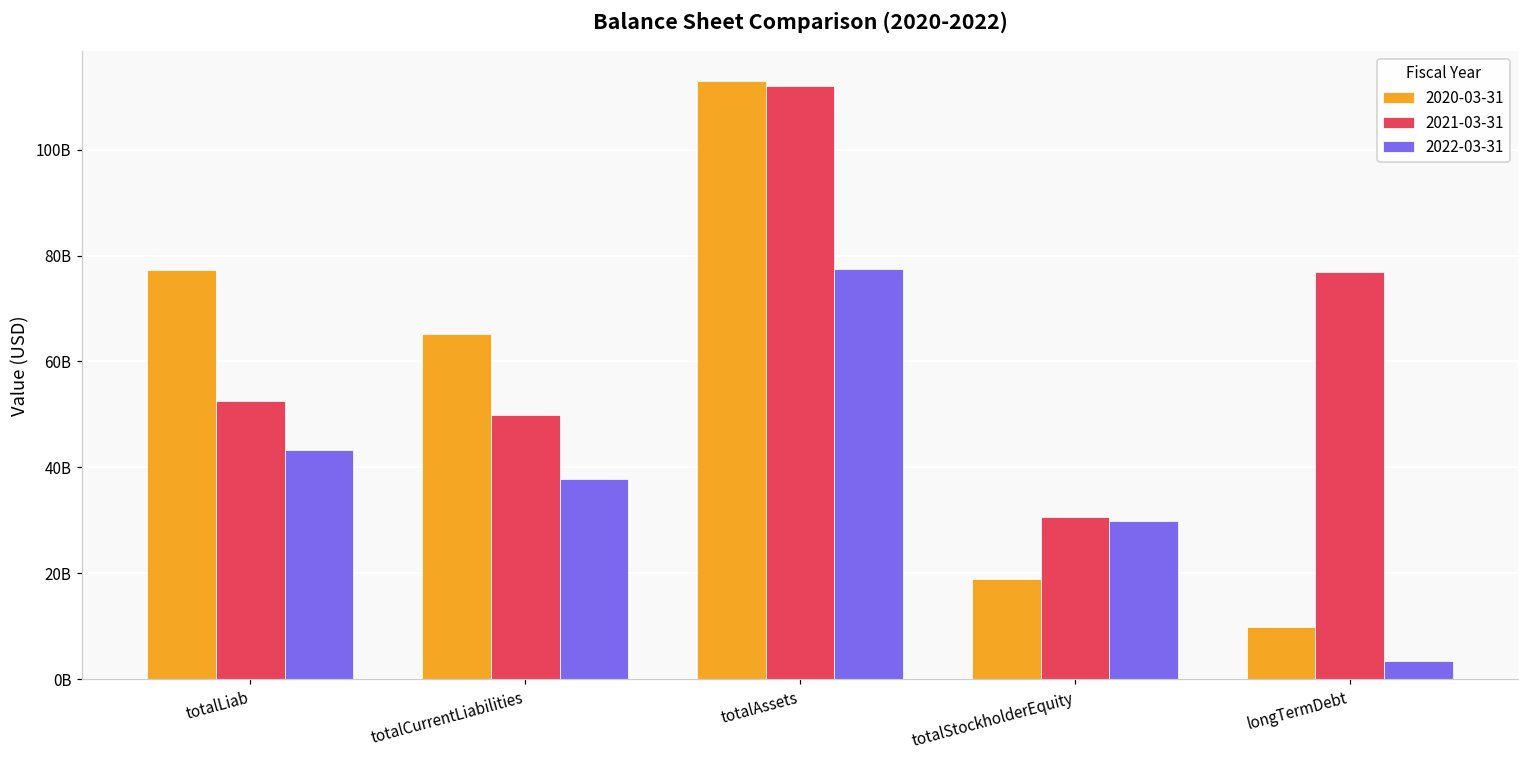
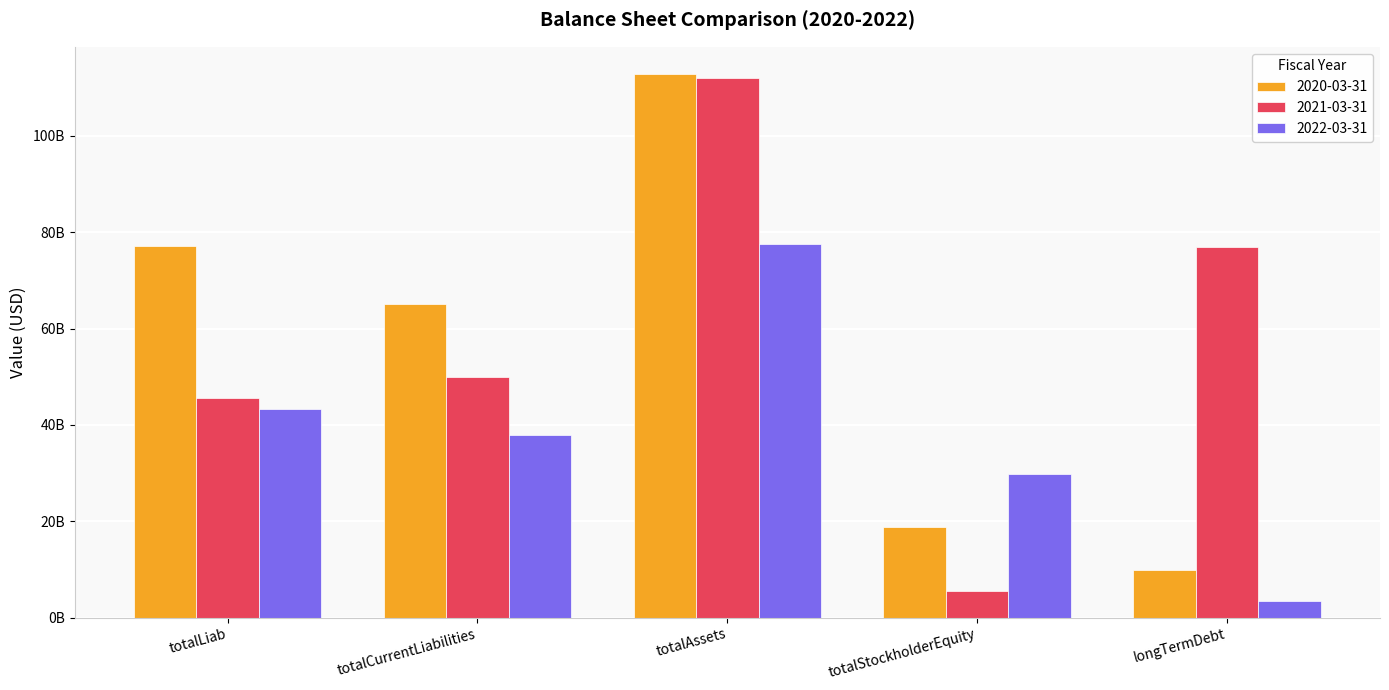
  {
    "2020-03-31": {
      "totalLiab": 77000000000,
      "totalCurrentLiabilities": 65000000000,
      "totalAssets": 113000000000,
      "totalStockholderEquity": 19000000000,
      "longTermDebt": 10000000000
    },
    "2021-03-31": {
-     "totalLiab": 53000000000,
+     "totalLiab": 46000000000,
      "totalCurrentLiabilities": 50000000000,
      "totalAssets": 112000000000,
-     "totalStockholderEquity": 31000000000,
+     "totalStockholderEquity": 6000000000,
      "longTermDebt": 77000000000
    },
    "2022-03-31": {
      "totalLiab": 43000000000,
      "totalCurrentLiabilities": 38000000000,
      "totalAssets": 78000000000,
      "totalStockholderEquity": 30000000000,
      "longTermDebt": 3000000000
    }
  }
